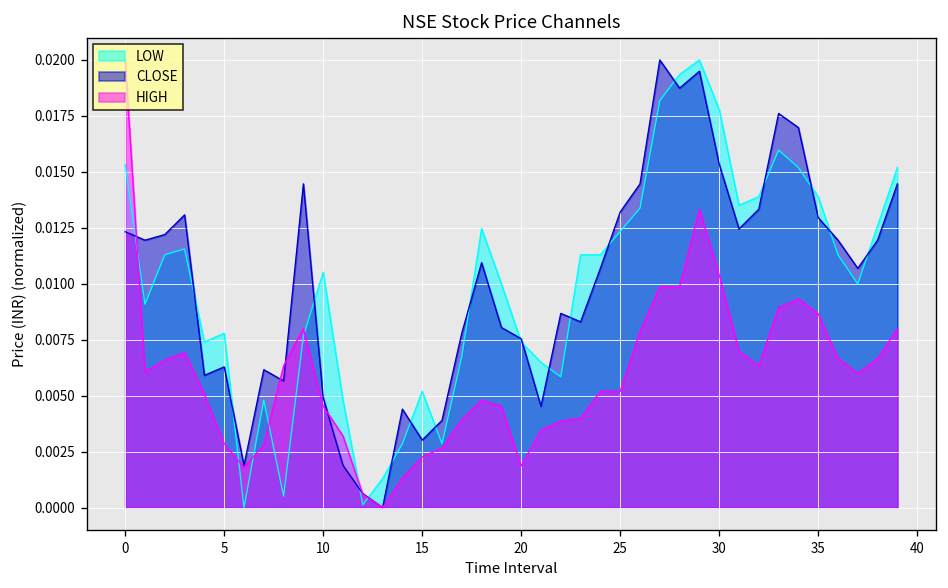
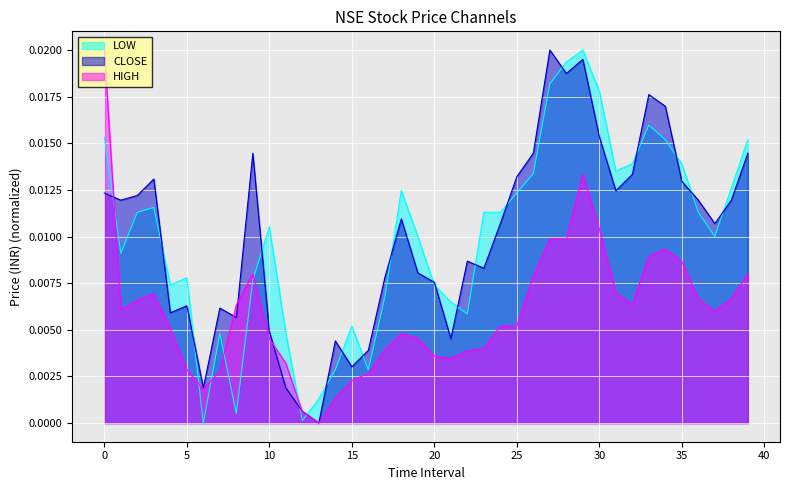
  {
    "LOW": {
      "0": 0.0153,
      "5": 0.0078,
      "10": 0.0105,
      "15": 0.0052,
      "20": 0.0074,
      "25": 0.0123,
      "30": 0.0178,
      "35": 0.0139
    },
    "CLOSE": {
      "0": 0.0123,
      "5": 0.0063,
      "10": 0.0049,
      "15": 0.0030,
      "20": 0.0075,
      "25": 0.0132,
      "30": 0.0153,
      "35": 0.0130
    },
    "HIGH": {
      "5": 0.0029,
      "10": 0.0045,
      "15": 0.0023,
-     "20": 0.0019,
+     "20": 0.0036,
      "25": 0.0052,
      "30": 0.0104,
      "35": 0.0087
    }
  }
